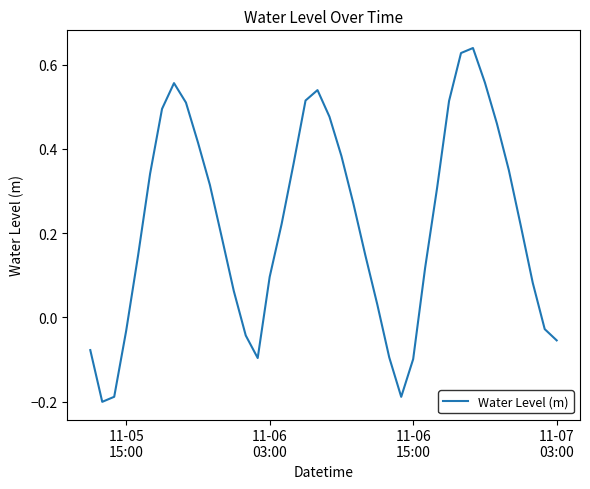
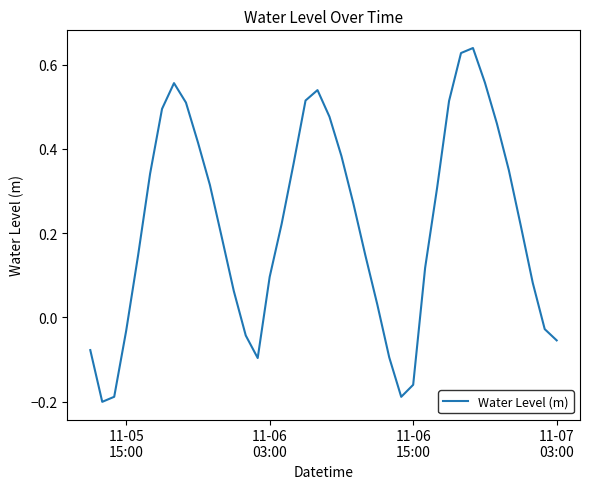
  {
    "11-05 15:00": -0.03,
    "11-06 03:00": 0.10,
-   "11-06 15:00": -0.10,
+   "11-06 15:00": -0.16,
    "11-07 03:00": -0.05
  }
